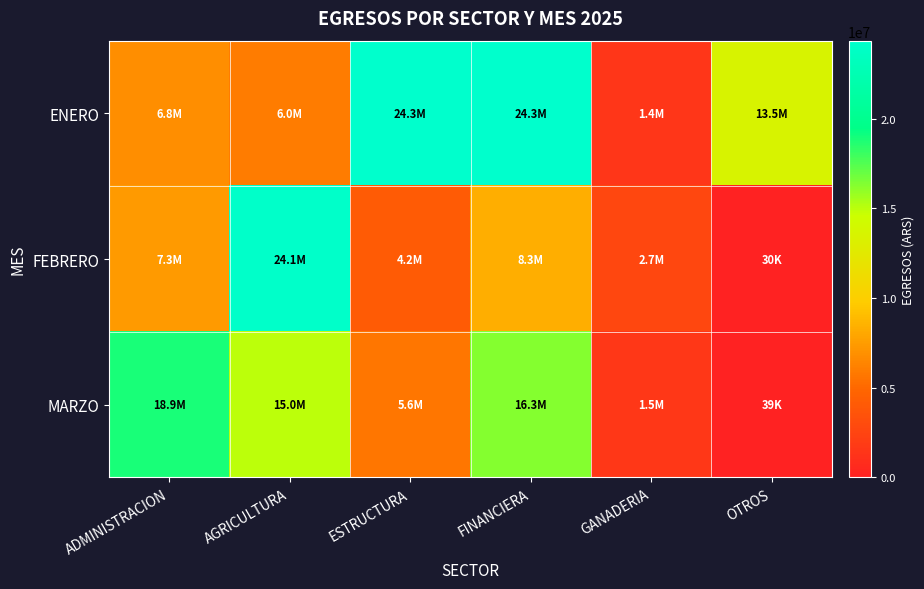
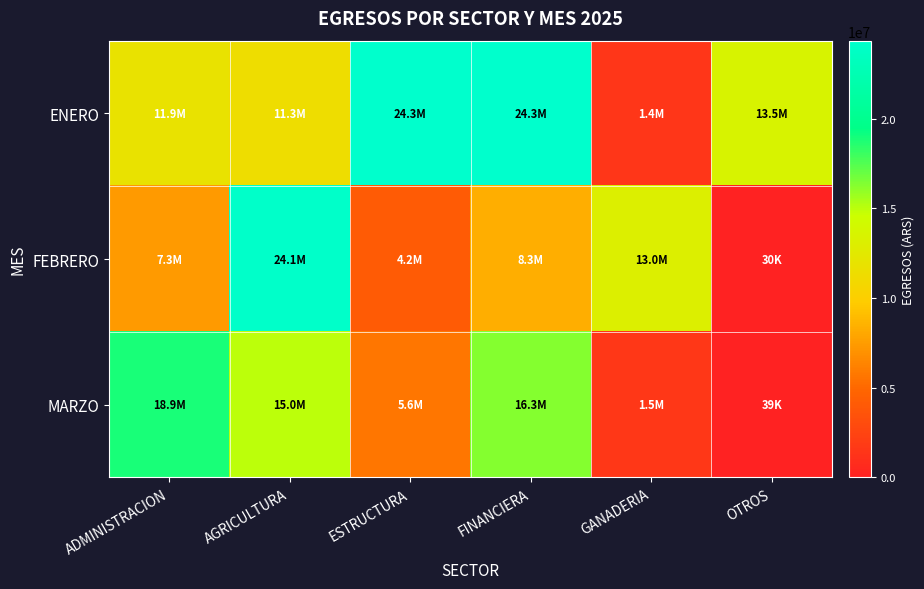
  {
    "ENERO": {
-     "ADMINISTRACION": "6.8M",
-     "AGRICULTURA": "6.0M",
+     "ADMINISTRACION": "11.9M",
+     "AGRICULTURA": "11.3M",
      "ESTRUCTURA": "24.3M",
      "FINANCIERA": "24.3M",
      "GANADERIA": "1.4M",
      "OTROS": "13.5M"
    },
    "FEBRERO": {
      "ADMINISTRACION": "7.3M",
      "AGRICULTURA": "24.1M",
      "ESTRUCTURA": "4.2M",
      "FINANCIERA": "8.3M",
-     "GANADERIA": "2.7M",
+     "GANADERIA": "13.0M",
      "OTROS": "30K"
    },
    "MARZO": {
      "ADMINISTRACION": "18.9M",
      "AGRICULTURA": "15.0M",
      "ESTRUCTURA": "5.6M",
      "FINANCIERA": "16.3M",
      "GANADERIA": "1.5M",
      "OTROS": "39K"
    }
  }
